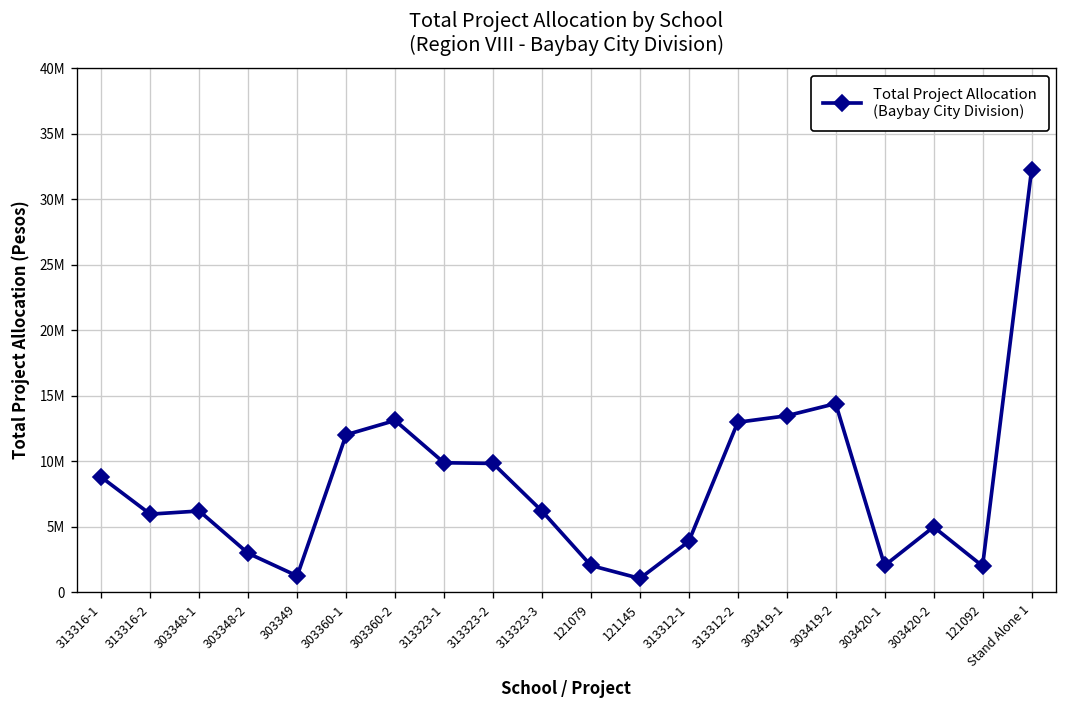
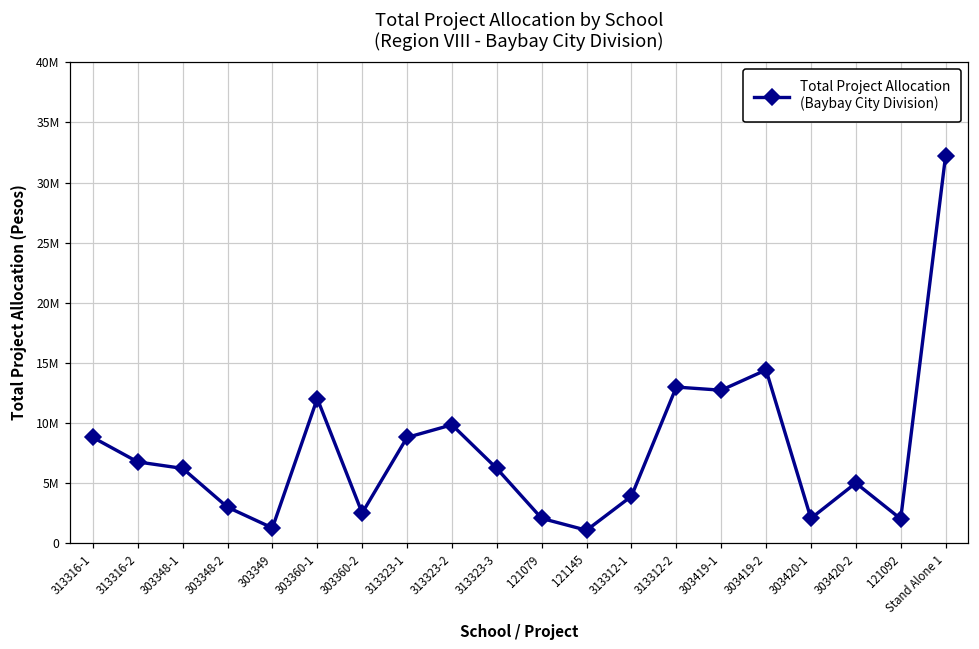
  {
    "313316-1": 8800000,
-   "313316-2": 5900000,
+   "313316-2": 6700000,
    "303348-1": 6200000,
    "303348-2": 3000000,
    "303349": 1200000,
    "303360-1": 12000000,
-   "303360-2": 13100000,
-   "313323-1": 9900000,
+   "303360-2": 2500000,
+   "313323-1": 8800000,
    "313323-2": 9800000,
    "313323-3": 6200000,
    "121079": 2000000,
    "121145": 1000000,
    "313312-1": 3900000,
    "313312-2": 13000000,
-   "303419-1": 13500000,
+   "303419-1": 12700000,
    "303419-2": 14400000,
    "303420-1": 2000000,
    "303420-2": 5000000,
    "121092": 2000000,
    "Stand Alone 1": 32200000
  }
